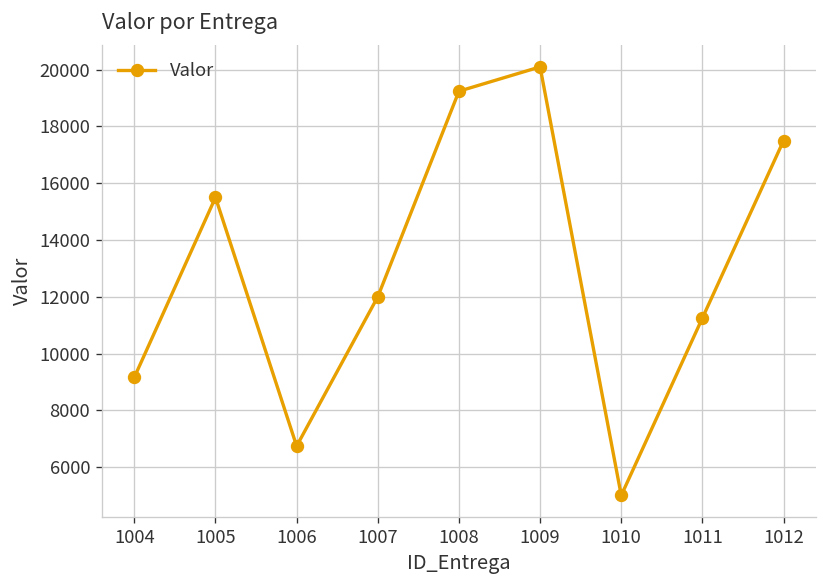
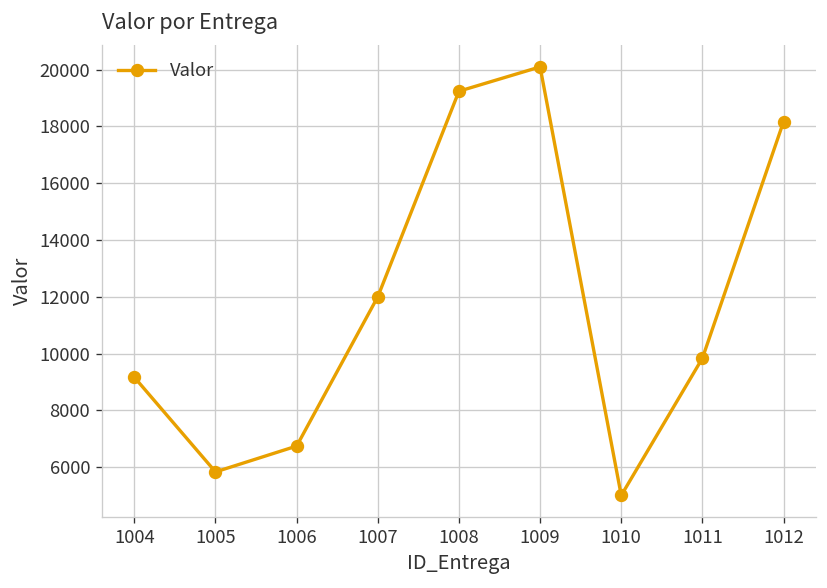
  {
    "1004": 9200,
-   "1005": 15500,
+   "1005": 5800,
    "1006": 6700,
    "1007": 12000,
    "1008": 19200,
    "1009": 20100,
    "1010": 5000,
-   "1011": 11300,
-   "1012": 17500
+   "1011": 9800,
+   "1012": 18200
  }
